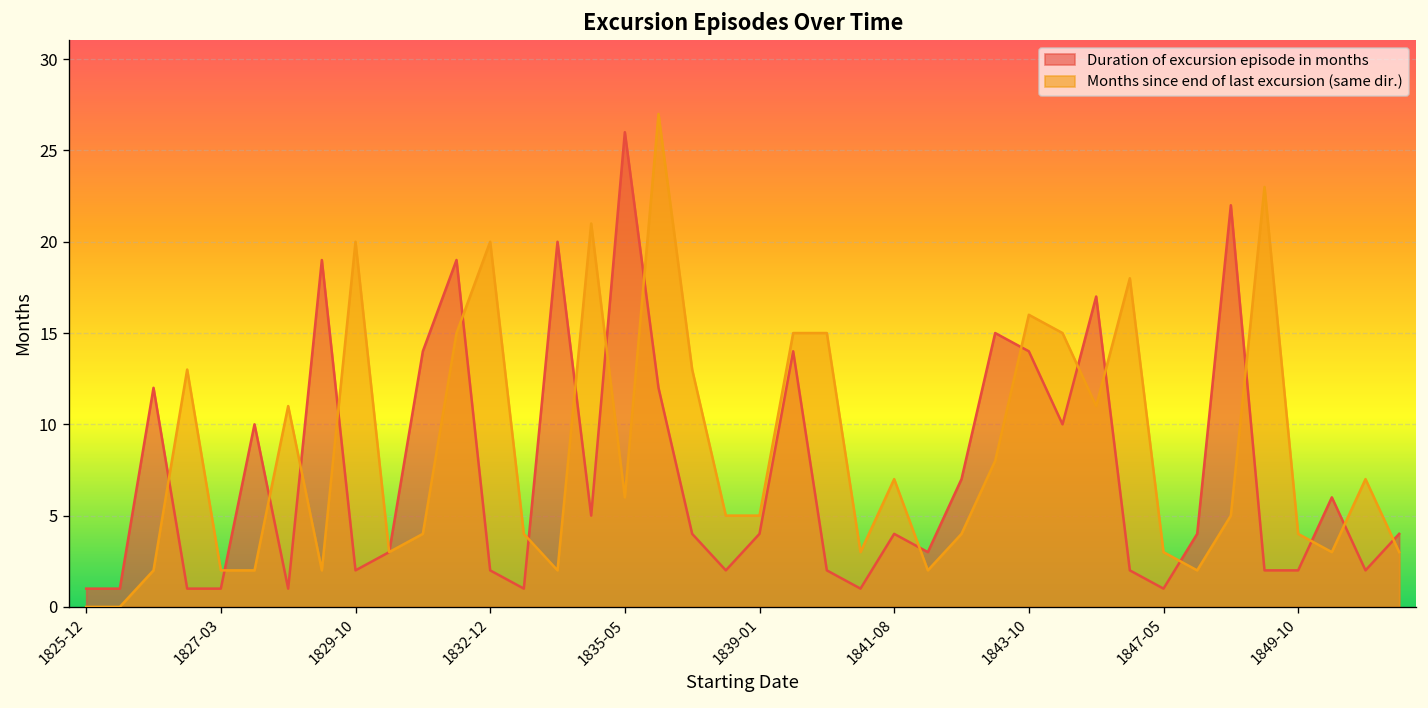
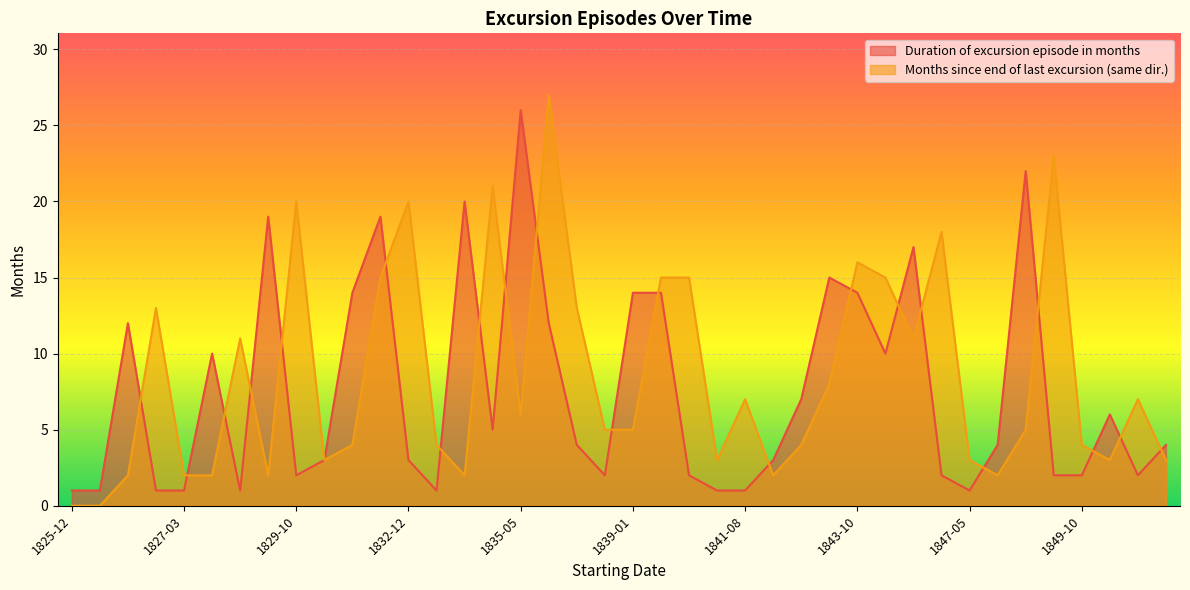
  {
    "Duration of excursion episode in months": {
      "1825-12": 1,
      "1827-03": 1,
      "1829-10": 2,
-     "1832-12": 2,
+     "1832-12": 3,
      "1835-05": 26,
-     "1839-01": 4,
-     "1841-08": 4,
+     "1839-01": 14,
+     "1841-08": 1,
      "1843-10": 14,
      "1847-05": 1,
      "1849-10": 2
    },
    "Months since end of last excursion (same dir.)": {
      "1825-12": 0,
      "1827-03": 2,
      "1829-10": 20,
      "1832-12": 20,
      "1835-05": 6,
      "1839-01": 5,
      "1841-08": 7,
      "1843-10": 16,
      "1847-05": 3,
      "1849-10": 4
    }
  }
